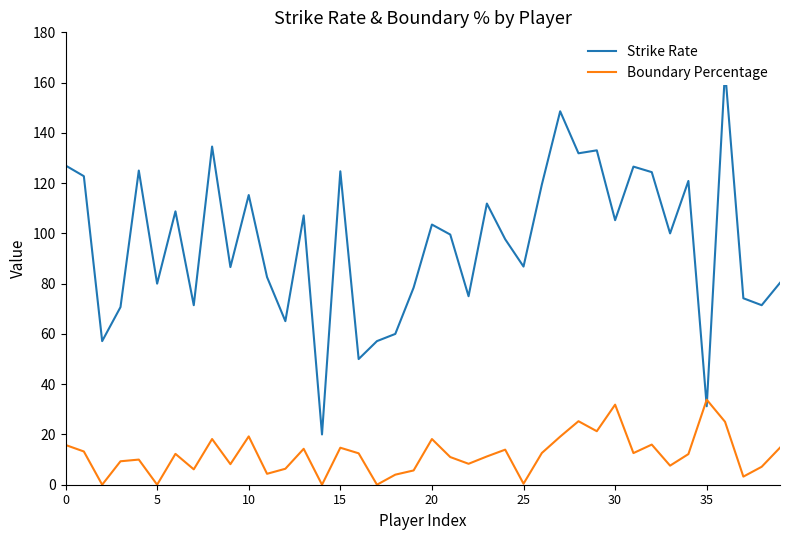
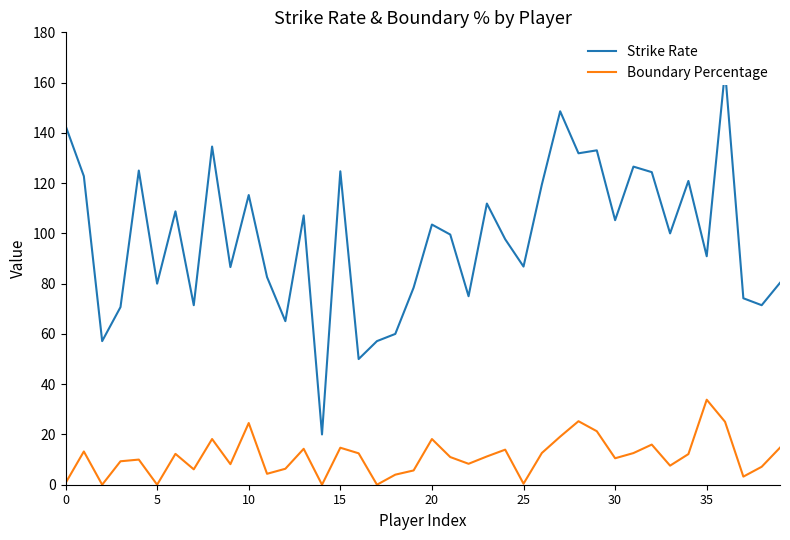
  {
    "Strike Rate": {
-     "0": 127,
+     "0": 143,
      "5": 80,
      "10": 115,
      "15": 125,
      "20": 104,
      "25": 87,
      "30": 105,
-     "35": 31
+     "35": 91
    },
    "Boundary Percentage": {
-     "0": 16,
+     "0": 1,
      "5": 0,
-     "10": 19,
+     "10": 25,
      "15": 15,
      "20": 18,
      "25": 0,
-     "30": 32,
+     "30": 11,
      "35": 34
    }
  }
